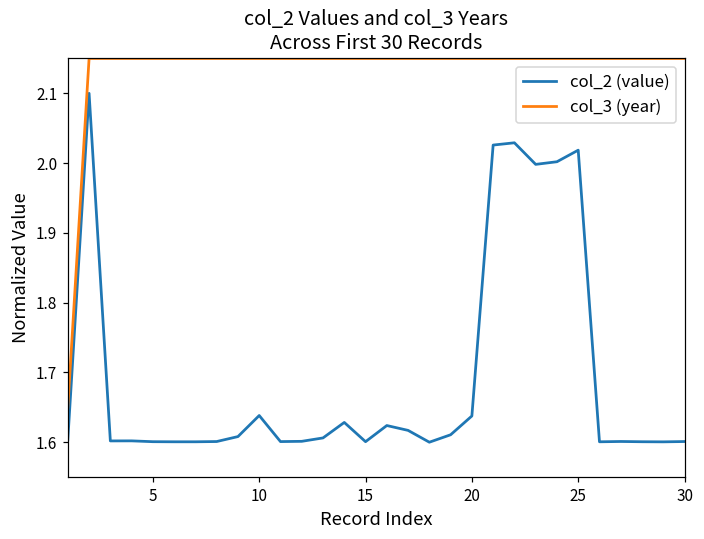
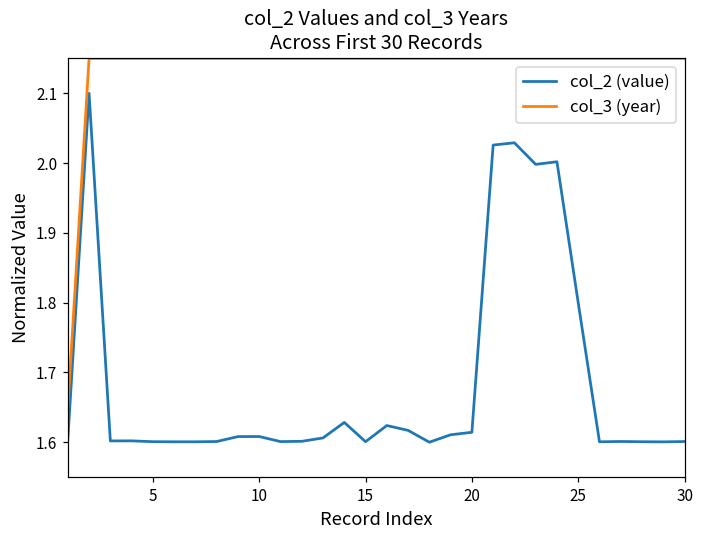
  {
    "col_2 (value)": {
      "5": 1.60,
-     "10": 1.64,
+     "10": 1.61,
      "15": 1.60,
-     "20": 1.64,
-     "25": 2.02,
+     "20": 1.61,
+     "25": 1.80,
      "30": 1.60
    },
    "col_3 (year)": {
      "5": 2.15,
      "10": 2.15,
      "15": 2.15,
      "20": 2.15,
      "25": 2.15,
      "30": 2.15
    }
  }
